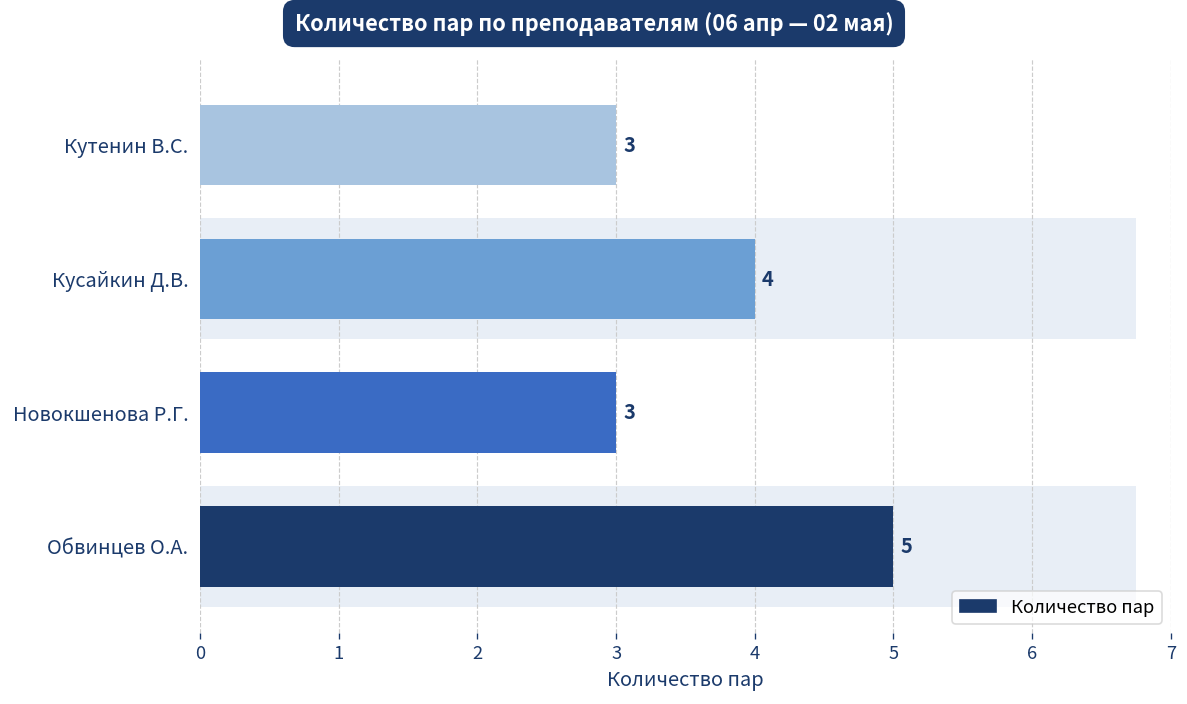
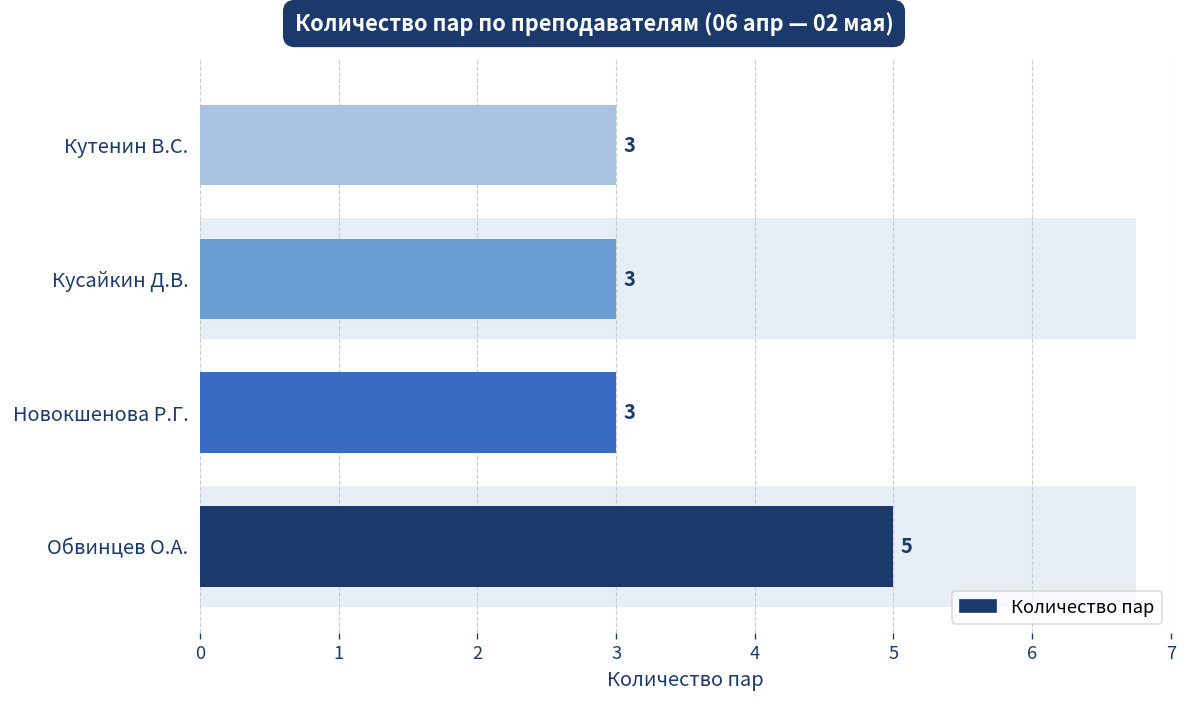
  {
    "Количество пар": {
-     "Кусайкин Д.В.": 4
+     "Кусайкин Д.В.": 3
    }
  }
